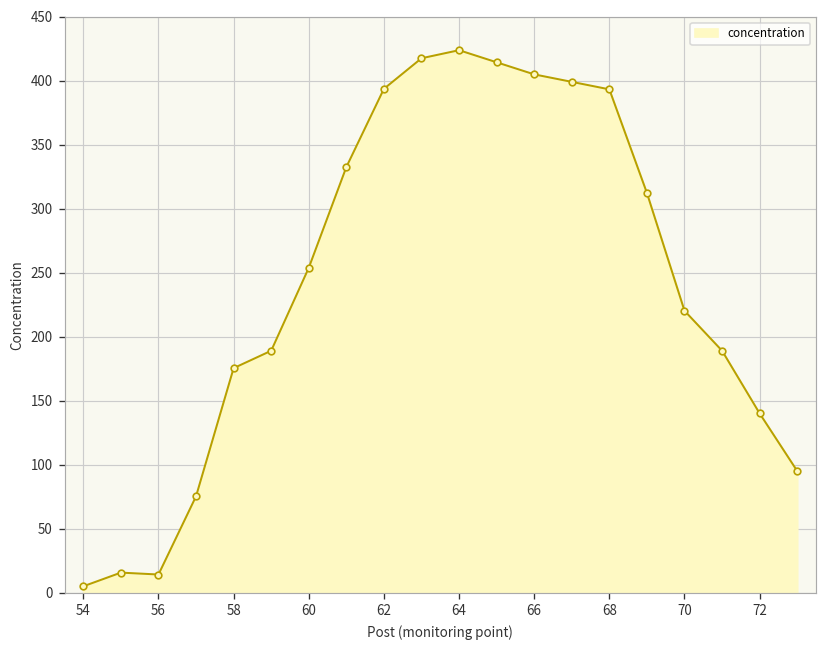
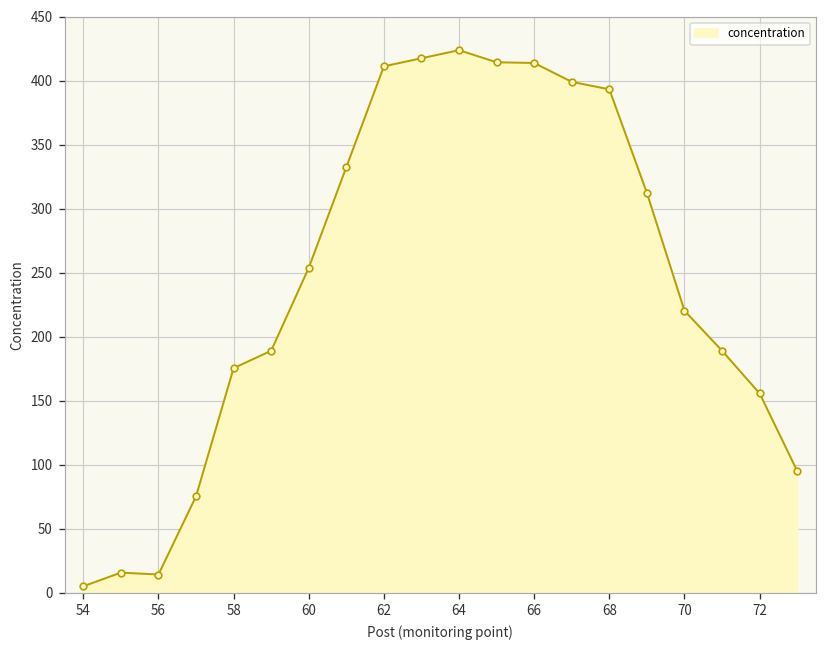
  {
    "54": 5,
    "56": 14,
    "58": 175,
    "60": 254,
-   "62": 394,
+   "62": 411,
    "64": 424,
-   "66": 405,
+   "66": 414,
    "68": 393,
    "70": 220,
-   "72": 140
+   "72": 156
  }
